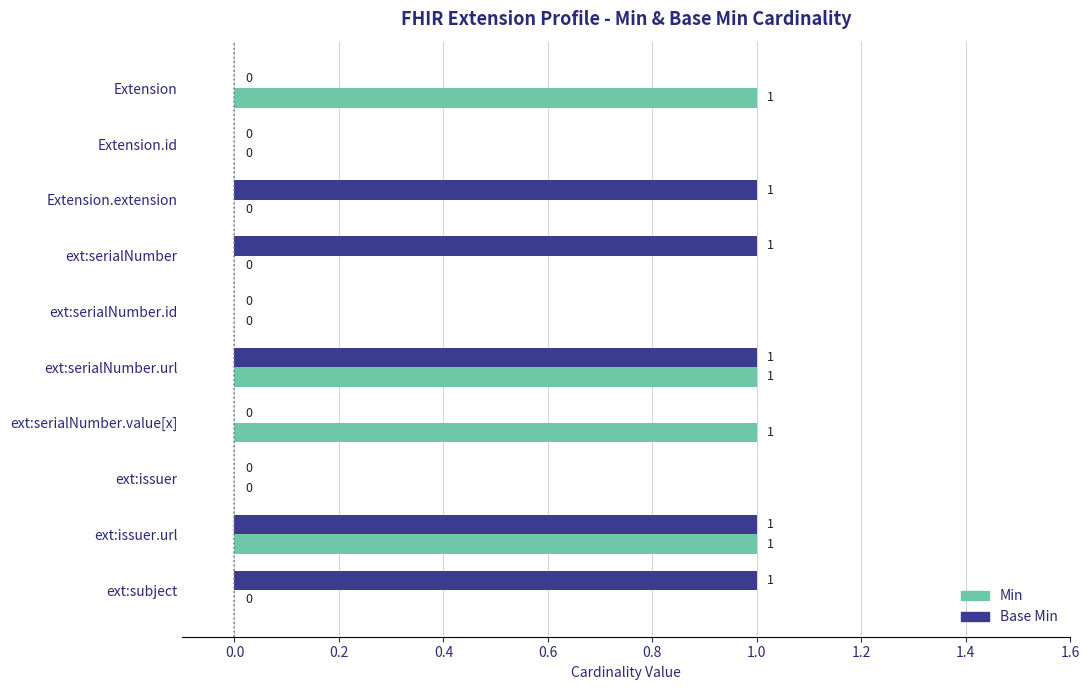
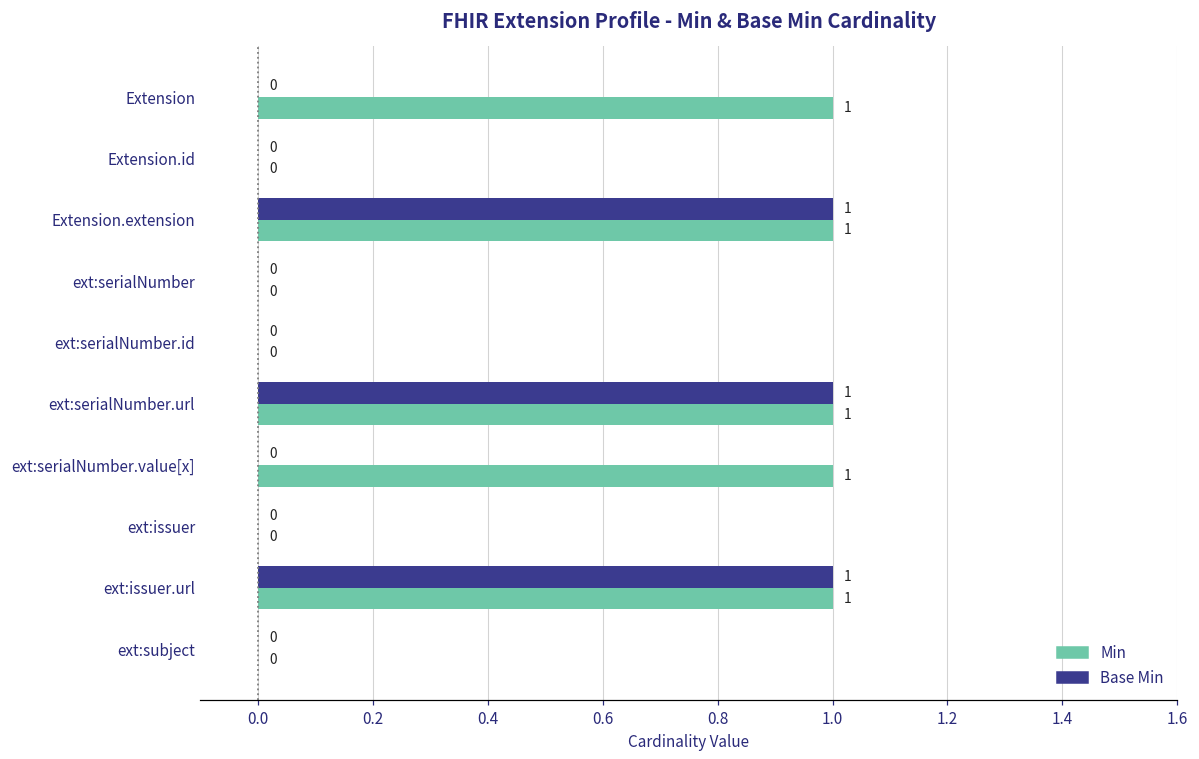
  {
    "Min": {
      "Extension": 1,
      "Extension.id": 0,
-     "Extension.extension": 0,
+     "Extension.extension": 1,
      "ext:serialNumber": 0,
      "ext:serialNumber.id": 0,
      "ext:serialNumber.url": 1,
      "ext:serialNumber.value[x]": 1,
      "ext:issuer": 0,
      "ext:issuer.url": 1,
      "ext:subject": 0
    },
    "Base Min": {
      "Extension": 0,
      "Extension.id": 0,
      "Extension.extension": 1,
-     "ext:serialNumber": 1,
+     "ext:serialNumber": 0,
      "ext:serialNumber.id": 0,
      "ext:serialNumber.url": 1,
      "ext:serialNumber.value[x]": 0,
      "ext:issuer": 0,
      "ext:issuer.url": 1,
-     "ext:subject": 1
+     "ext:subject": 0
    }
  }
